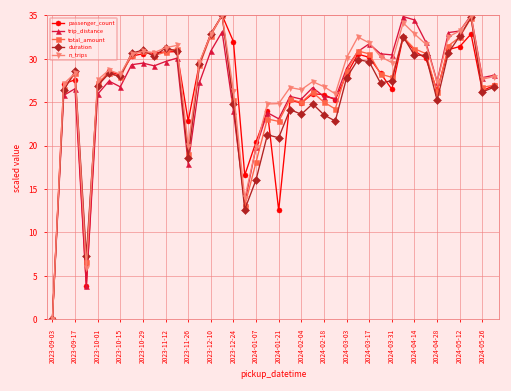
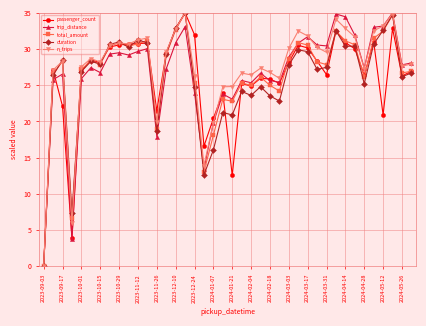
  {
    "passenger_count": {
-     "2023-09-17": 28,
-     "2023-11-26": 23,
+     "2023-09-17": 22,
+     "2023-11-26": 21,
      "2023-12-24": 32,
      "2024-01-07": 20,
      "2024-01-21": 13,
      "2024-03-03": 28,
      "2024-03-17": 30,
      "2024-03-31": 26,
-     "2024-05-12": 31
+     "2024-05-12": 21
    }
  }
